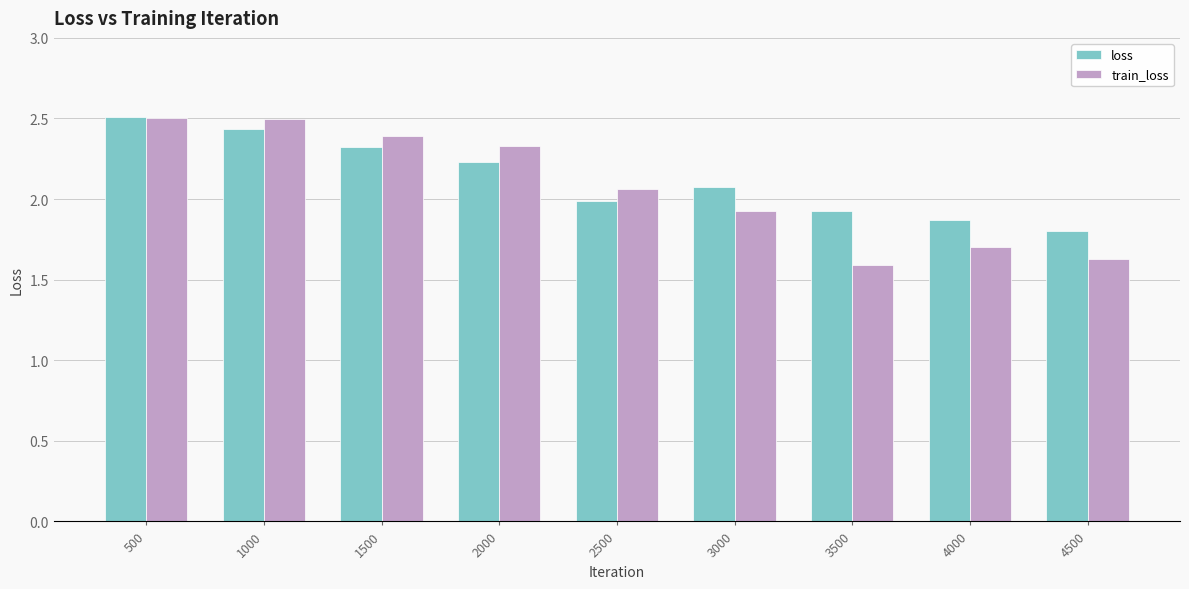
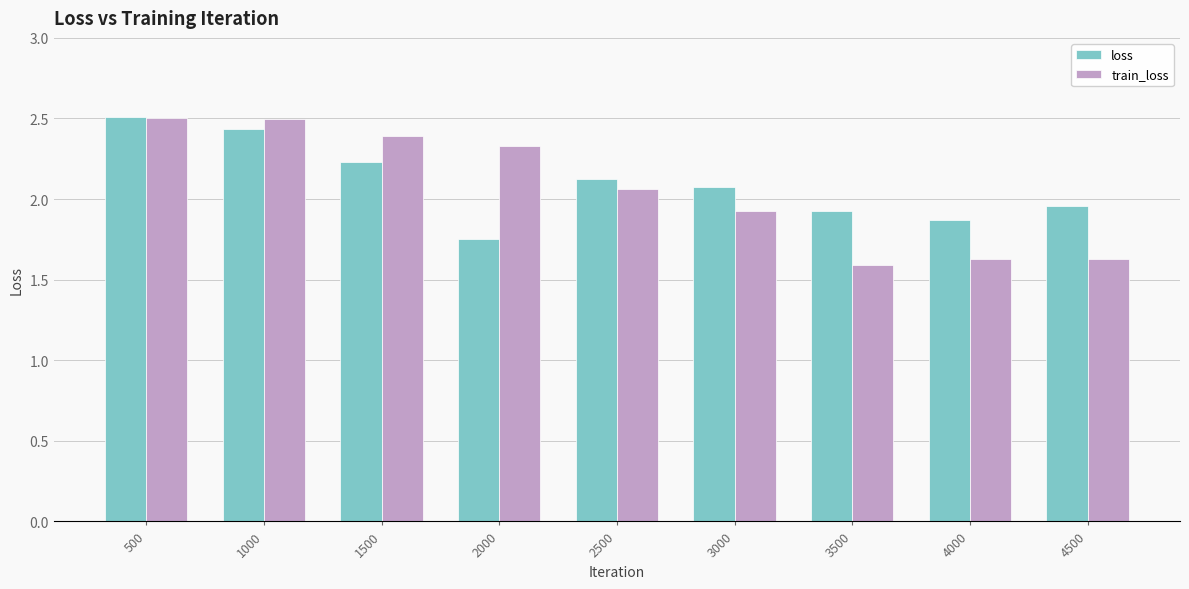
  {
    "loss": {
      "500": 2.51,
      "1000": 2.43,
-     "1500": 2.33,
-     "2000": 2.23,
-     "2500": 1.99,
+     "1500": 2.23,
+     "2000": 1.75,
+     "2500": 2.12,
      "3000": 2.08,
      "3500": 1.93,
      "4000": 1.87,
-     "4500": 1.80
+     "4500": 1.95
    },
    "train_loss": {
      "500": 2.50,
      "1000": 2.50,
      "1500": 2.39,
      "2000": 2.33,
      "2500": 2.06,
      "3000": 1.92,
      "3500": 1.59,
-     "4000": 1.70,
+     "4000": 1.63,
      "4500": 1.63
    }
  }
